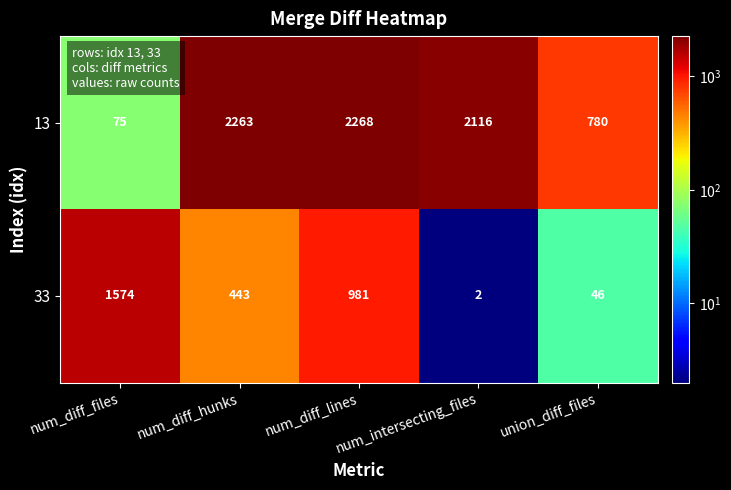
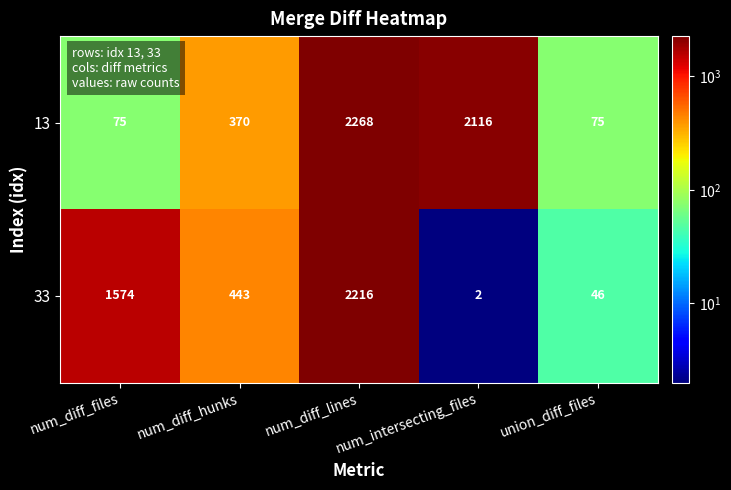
  {
    "13": {
      "num_diff_files": 75,
-     "num_diff_hunks": 2263,
+     "num_diff_hunks": 370,
      "num_diff_lines": 2268,
      "num_intersecting_files": 2116,
-     "union_diff_files": 780
+     "union_diff_files": 75
    },
    "33": {
      "num_diff_files": 1574,
      "num_diff_hunks": 443,
-     "num_diff_lines": 981,
+     "num_diff_lines": 2216,
      "num_intersecting_files": 2,
      "union_diff_files": 46
    }
  }
